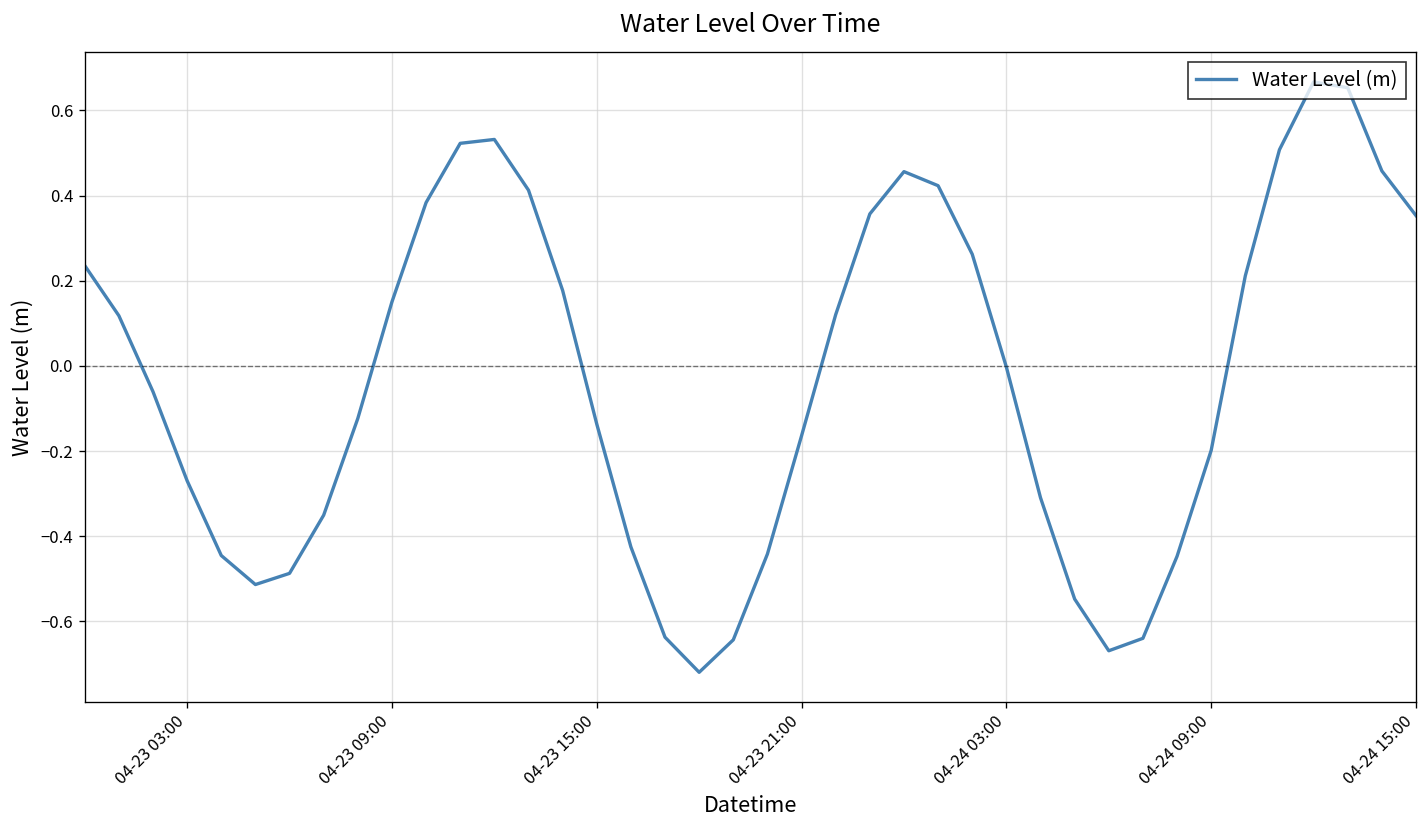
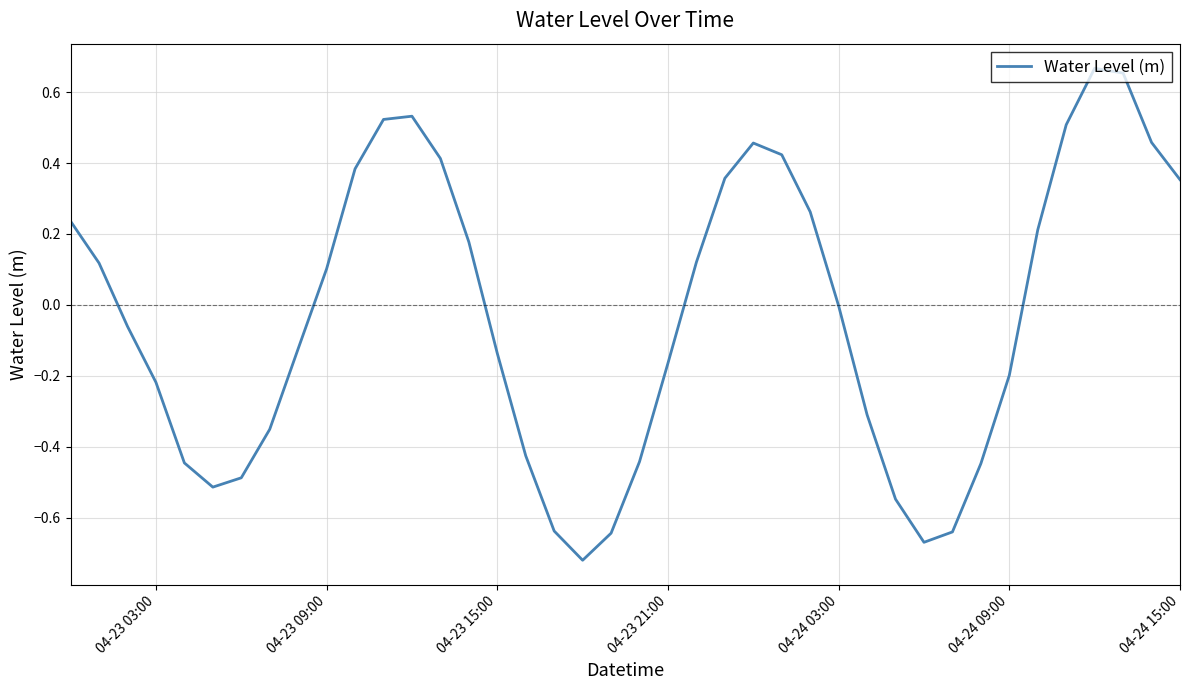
  {
-   "04-23 03:00": -0.27,
-   "04-23 09:00": 0.15,
+   "04-23 03:00": -0.22,
+   "04-23 09:00": 0.10,
    "04-23 15:00": -0.14,
    "04-23 21:00": -0.16,
    "04-24 03:00": 0.00,
    "04-24 09:00": -0.20,
    "04-24 15:00": 0.35
  }
